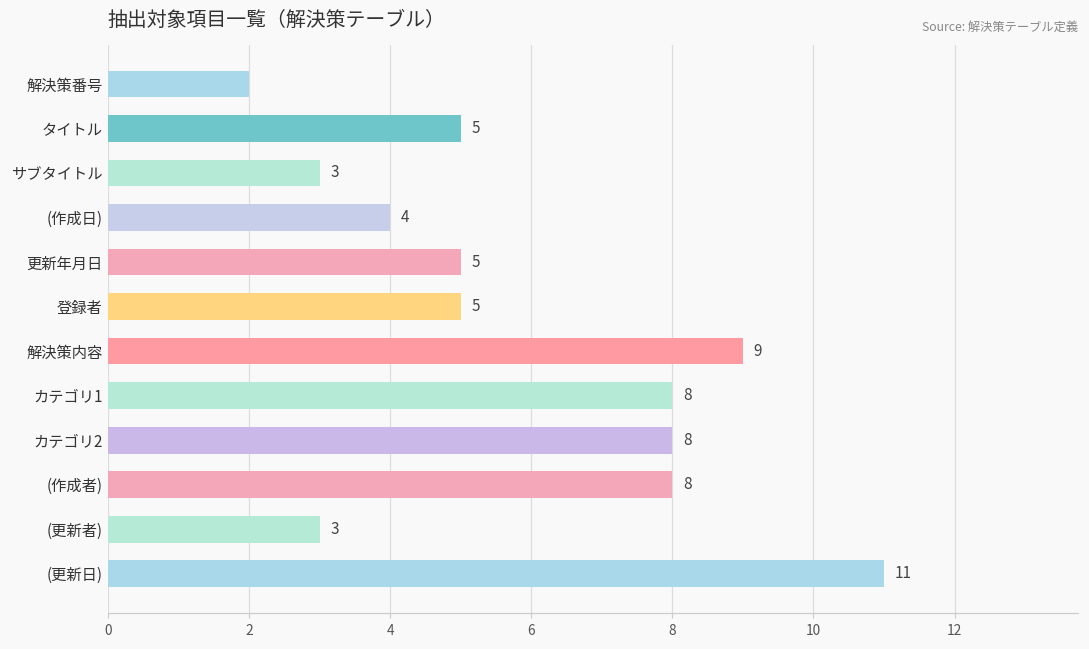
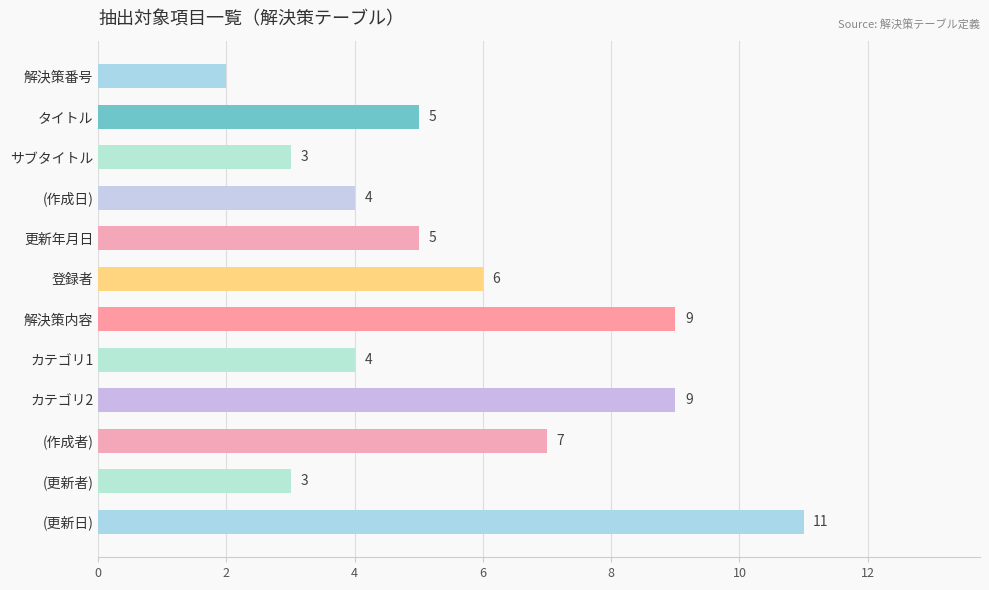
  {
    "タイトル": 5,
    "サブタイトル": 3,
    "(作成日)": 4,
    "更新年月日": 5,
-   "登録者": 5,
+   "登録者": 6,
    "解決策内容": 9,
-   "カテゴリ1": 8,
-   "カテゴリ2": 8,
-   "(作成者)": 8,
+   "カテゴリ1": 4,
+   "カテゴリ2": 9,
+   "(作成者)": 7,
    "(更新者)": 3,
    "(更新日)": 11
  }
